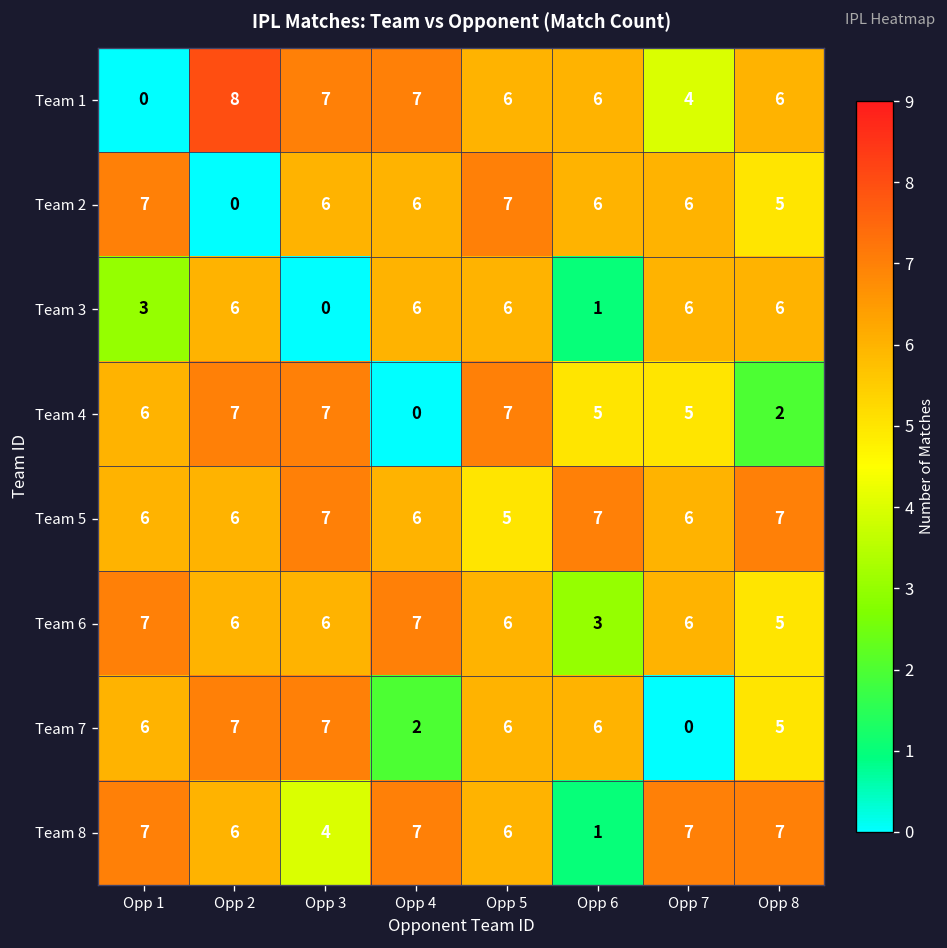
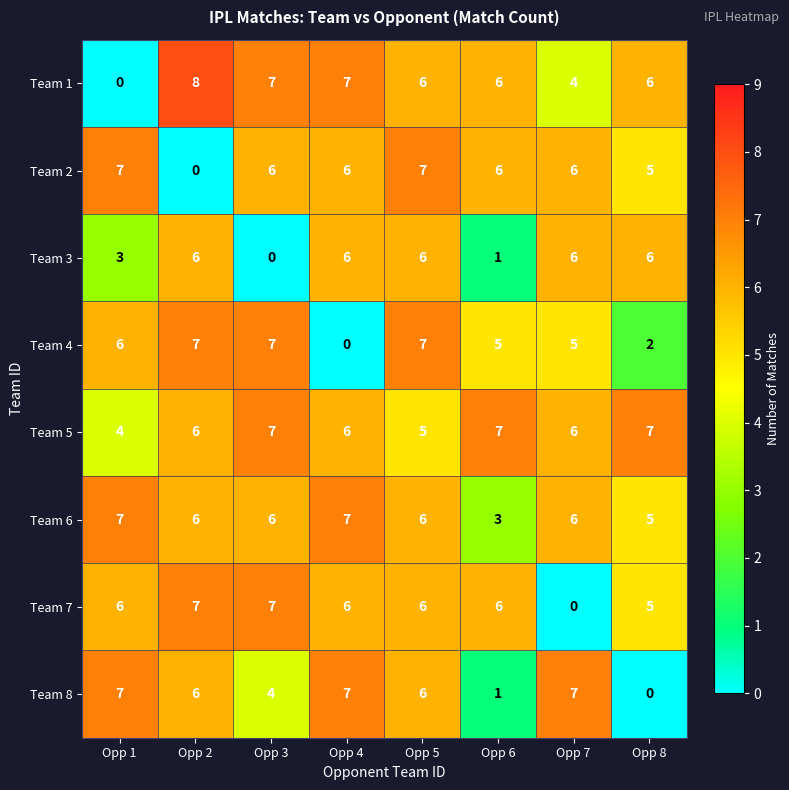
  {
    "Team 1": {
      "Opp 1": 0,
      "Opp 2": 8,
      "Opp 3": 7,
      "Opp 4": 7,
      "Opp 5": 6,
      "Opp 6": 6,
      "Opp 7": 4,
      "Opp 8": 6
    },
    "Team 2": {
      "Opp 1": 7,
      "Opp 2": 0,
      "Opp 3": 6,
      "Opp 4": 6,
      "Opp 5": 7,
      "Opp 6": 6,
      "Opp 7": 6,
      "Opp 8": 5
    },
    "Team 3": {
      "Opp 1": 3,
      "Opp 2": 6,
      "Opp 3": 0,
      "Opp 4": 6,
      "Opp 5": 6,
      "Opp 6": 1,
      "Opp 7": 6,
      "Opp 8": 6
    },
    "Team 4": {
      "Opp 1": 6,
      "Opp 2": 7,
      "Opp 3": 7,
      "Opp 4": 0,
      "Opp 5": 7,
      "Opp 6": 5,
      "Opp 7": 5,
      "Opp 8": 2
    },
    "Team 5": {
-     "Opp 1": 6,
+     "Opp 1": 4,
      "Opp 2": 6,
      "Opp 3": 7,
      "Opp 4": 6,
      "Opp 5": 5,
      "Opp 6": 7,
      "Opp 7": 6,
      "Opp 8": 7
    },
    "Team 6": {
      "Opp 1": 7,
      "Opp 2": 6,
      "Opp 3": 6,
      "Opp 4": 7,
      "Opp 5": 6,
      "Opp 6": 3,
      "Opp 7": 6,
      "Opp 8": 5
    },
    "Team 7": {
      "Opp 1": 6,
      "Opp 2": 7,
      "Opp 3": 7,
-     "Opp 4": 2,
+     "Opp 4": 6,
      "Opp 5": 6,
      "Opp 6": 6,
      "Opp 7": 0,
      "Opp 8": 5
    },
    "Team 8": {
      "Opp 1": 7,
      "Opp 2": 6,
      "Opp 3": 4,
      "Opp 4": 7,
      "Opp 5": 6,
      "Opp 6": 1,
      "Opp 7": 7,
-     "Opp 8": 7
+     "Opp 8": 0
    }
  }
